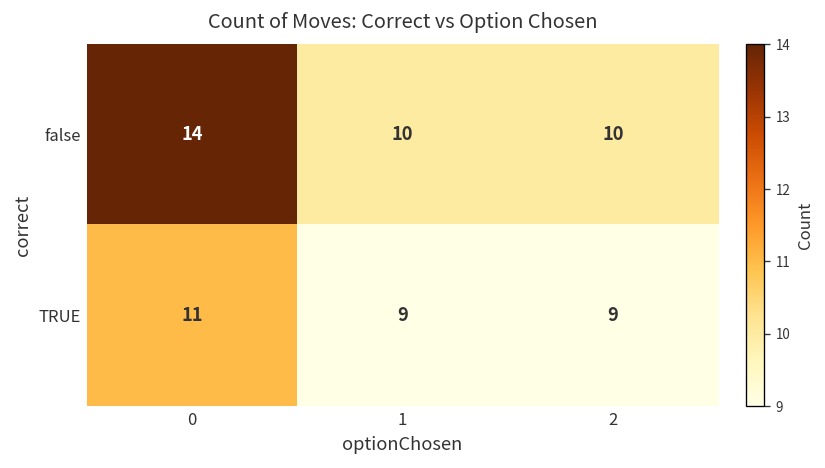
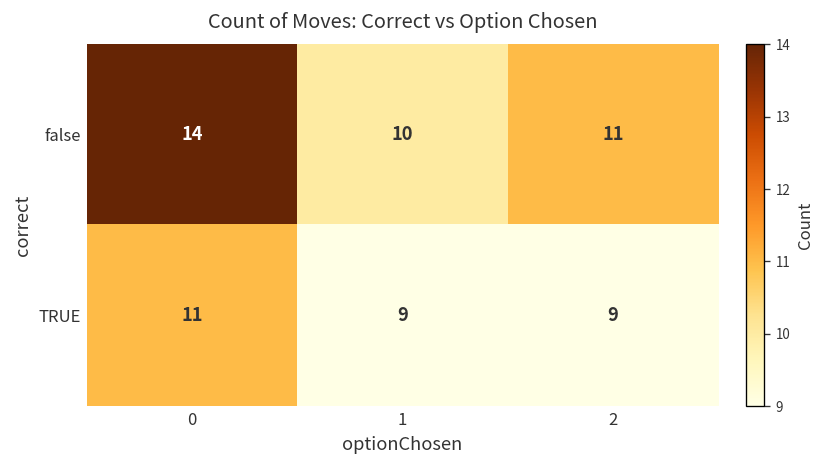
  {
    "false": {
      "0": 14,
      "1": 10,
-     "2": 10
+     "2": 11
    },
    "TRUE": {
      "0": 11,
      "1": 9,
      "2": 9
    }
  }
